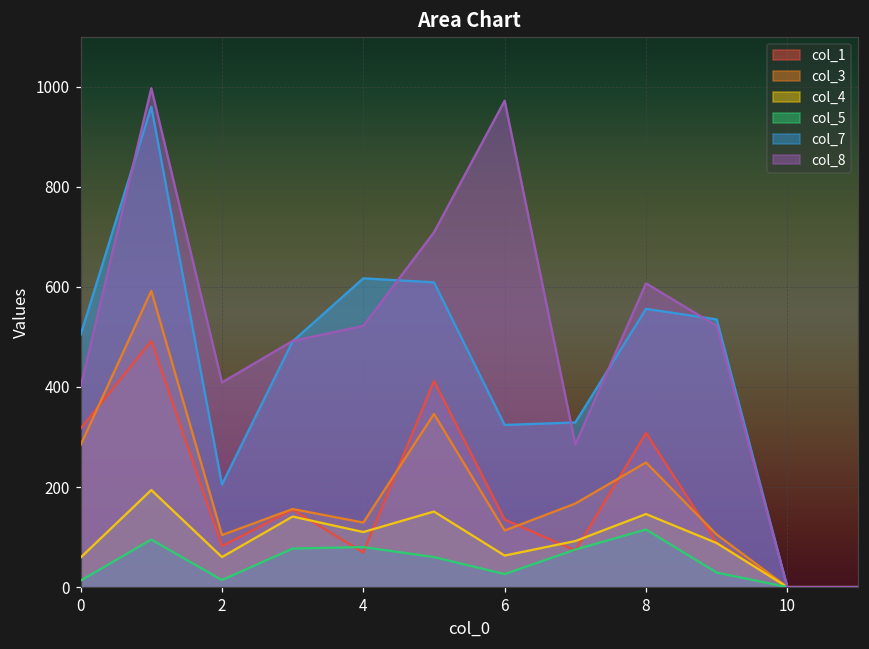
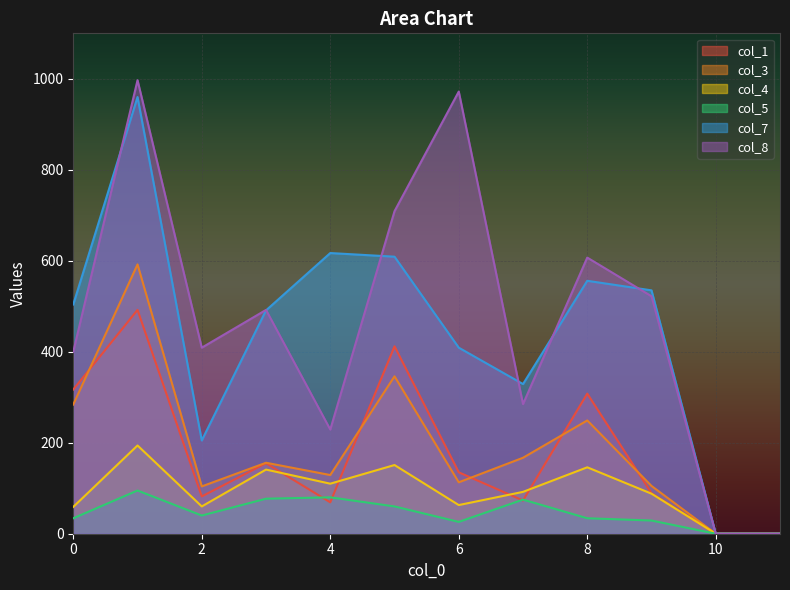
  {
    "col_5": {
-     "0": 10,
-     "2": 10,
+     "0": 30,
+     "2": 40,
      "4": 80,
      "6": 30,
-     "8": 120
+     "8": 30
    },
    "col_7": {
      "0": 500,
      "2": 210,
      "4": 620,
-     "6": 320,
+     "6": 410,
      "8": 560
    },
    "col_8": {
      "0": 400,
      "2": 410,
-     "4": 520,
+     "4": 230,
      "6": 970,
      "8": 610
    }
  }
